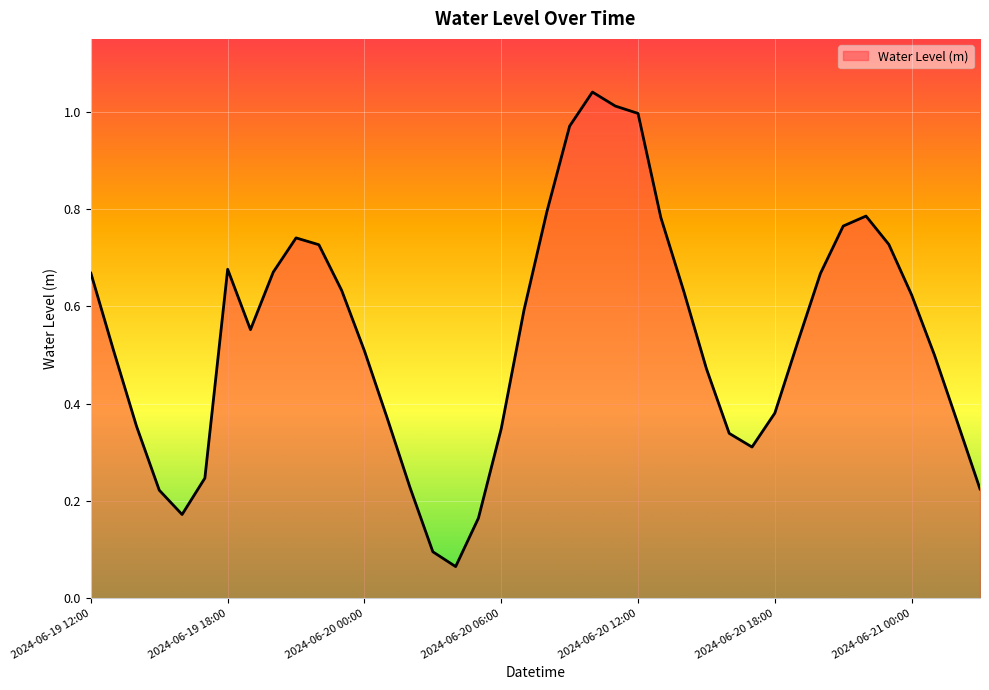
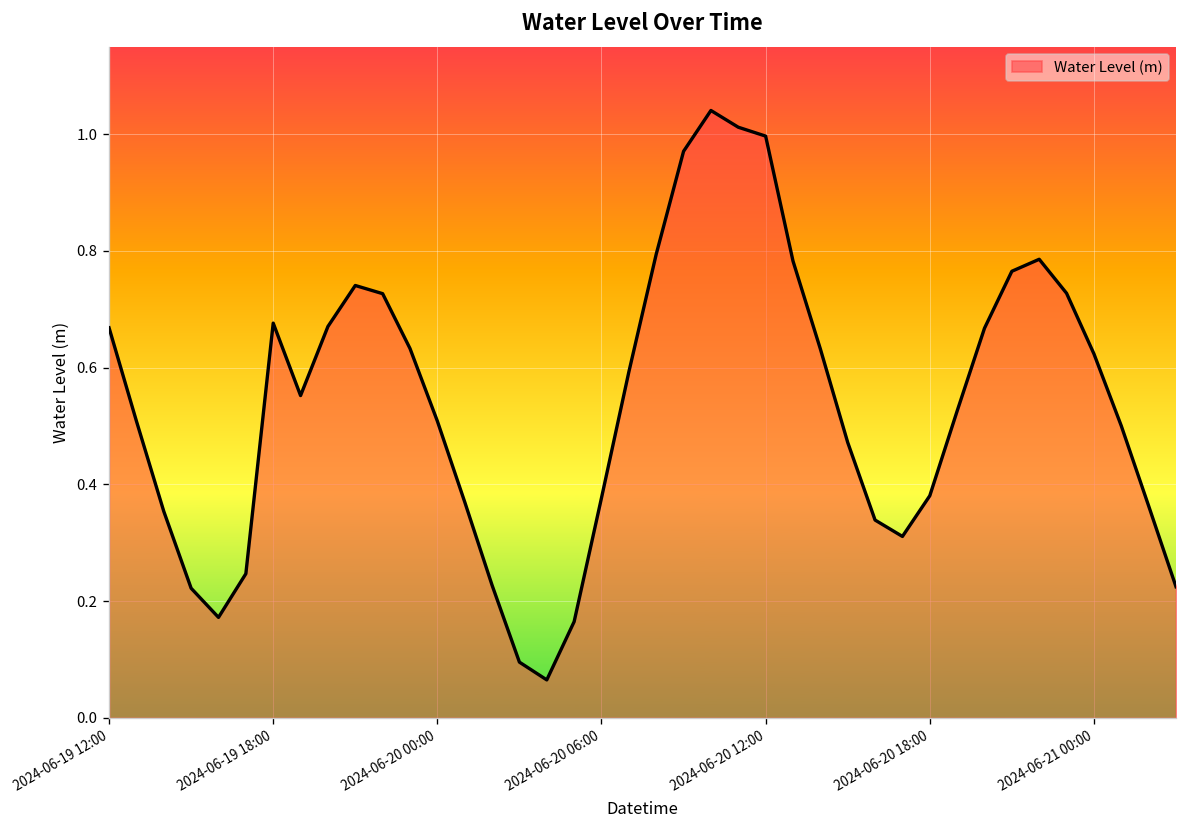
  {
    "2024-06-19 12:00": 0.67,
    "2024-06-19 18:00": 0.68,
    "2024-06-20 00:00": 0.51,
-   "2024-06-20 06:00": 0.35,
+   "2024-06-20 06:00": 0.38,
    "2024-06-20 12:00": 1.00,
    "2024-06-20 18:00": 0.38,
    "2024-06-21 00:00": 0.62
  }
